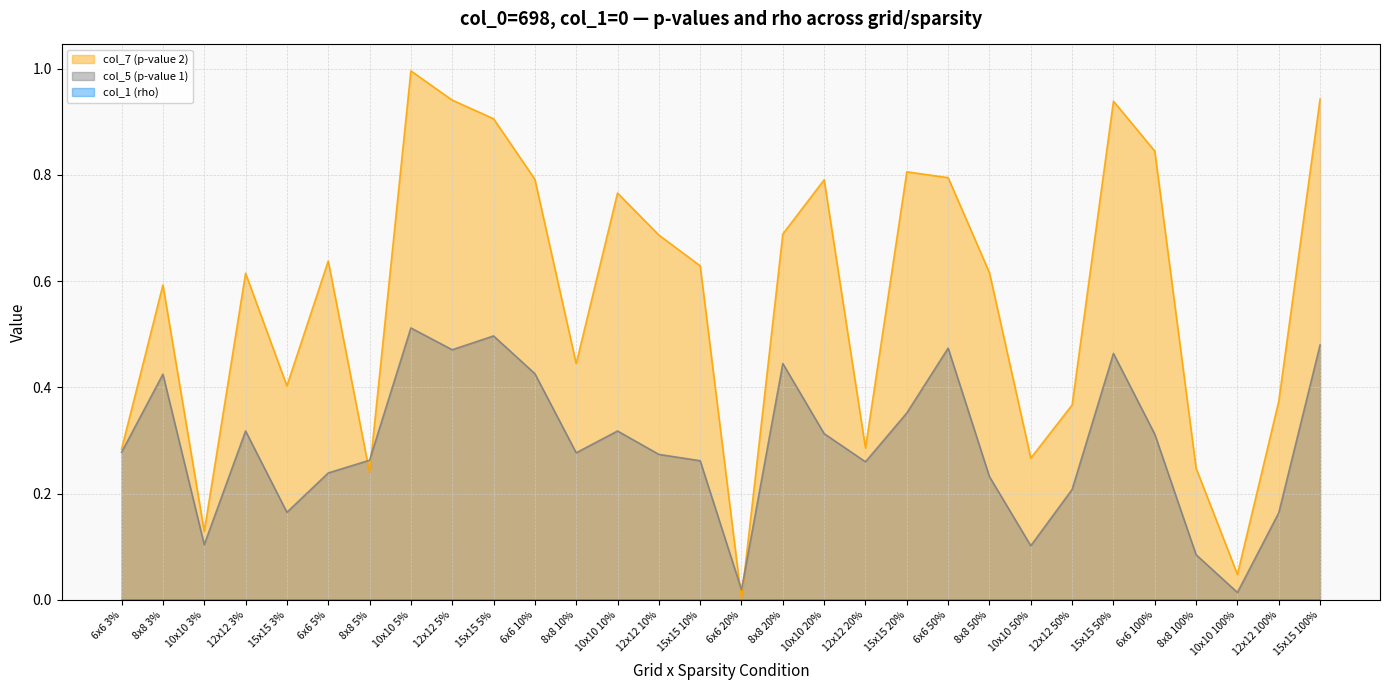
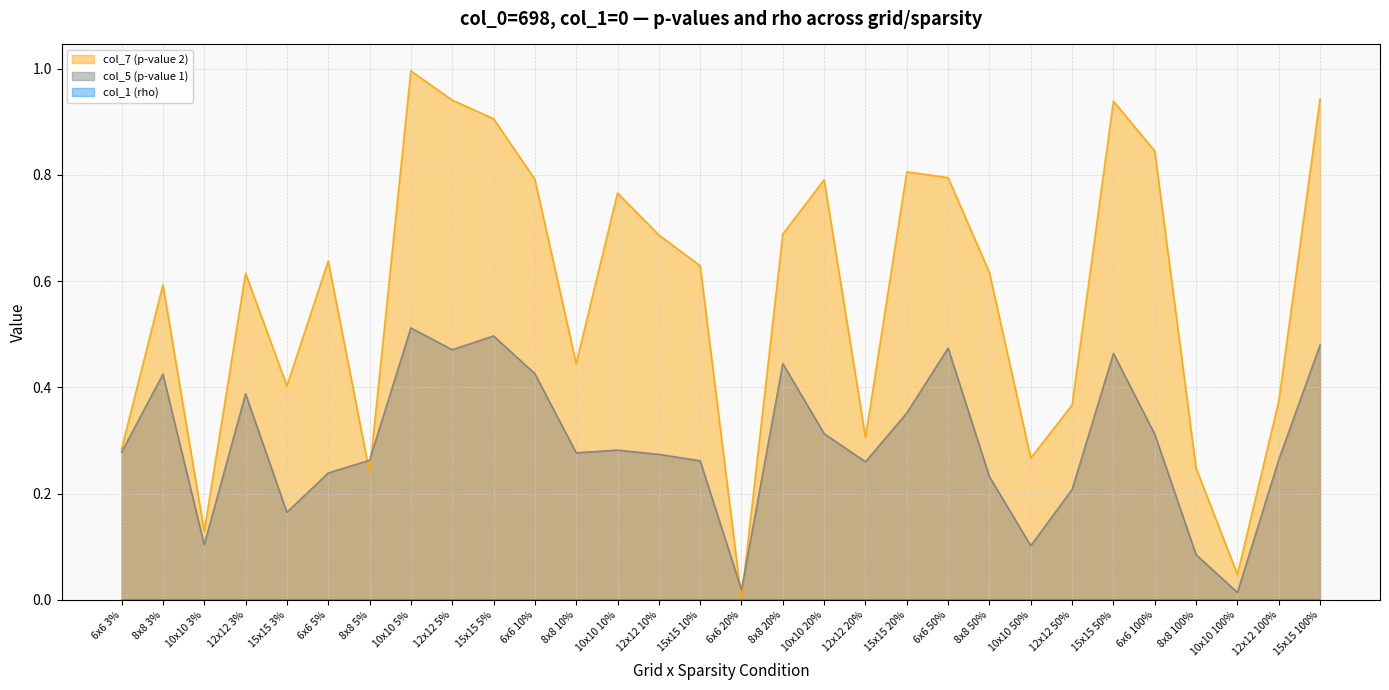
  {
    "col_7 (p-value 2)": {
      "6x6 3%": 0.28,
      "8x8 3%": 0.59,
      "10x10 3%": 0.13,
      "12x12 3%": 0.62,
      "15x15 3%": 0.40,
      "6x6 5%": 0.64,
      "8x8 5%": 0.24,
      "10x10 5%": 1.00,
      "12x12 5%": 0.94,
      "15x15 5%": 0.91,
      "6x6 10%": 0.79,
      "8x8 10%": 0.45,
      "10x10 10%": 0.77,
      "12x12 10%": 0.69,
      "15x15 10%": 0.63,
      "8x8 20%": 0.69,
      "10x10 20%": 0.79,
-     "12x12 20%": 0.29,
+     "12x12 20%": 0.31,
      "15x15 20%": 0.81,
      "6x6 50%": 0.80,
      "8x8 50%": 0.62,
      "10x10 50%": 0.27,
      "12x12 50%": 0.37,
      "15x15 50%": 0.94,
      "6x6 100%": 0.85,
      "8x8 100%": 0.25,
      "10x10 100%": 0.05,
      "12x12 100%": 0.37,
      "15x15 100%": 0.94
    },
    "col_5 (p-value 1)": {
      "6x6 3%": 0.28,
      "8x8 3%": 0.43,
      "10x10 3%": 0.10,
-     "12x12 3%": 0.32,
+     "12x12 3%": 0.39,
      "15x15 3%": 0.17,
      "6x6 5%": 0.24,
      "8x8 5%": 0.26,
      "10x10 5%": 0.51,
      "12x12 5%": 0.47,
      "15x15 5%": 0.50,
      "6x6 10%": 0.43,
      "8x8 10%": 0.28,
-     "10x10 10%": 0.32,
+     "10x10 10%": 0.28,
      "12x12 10%": 0.27,
      "15x15 10%": 0.26,
      "6x6 20%": 0.02,
      "8x8 20%": 0.45,
      "10x10 20%": 0.31,
      "12x12 20%": 0.26,
      "15x15 20%": 0.35,
      "6x6 50%": 0.47,
      "8x8 50%": 0.23,
      "10x10 50%": 0.10,
      "12x12 50%": 0.21,
      "15x15 50%": 0.46,
      "6x6 100%": 0.31,
      "8x8 100%": 0.09,
      "10x10 100%": 0.01,
-     "12x12 100%": 0.16,
+     "12x12 100%": 0.26,
      "15x15 100%": 0.48
    },
    "col_1 (rho)": {
      "6x6 3%": 0.00,
      "8x8 3%": 0.00,
      "10x10 3%": 0.00,
      "12x12 3%": 0.00,
      "15x15 3%": 0.00,
      "6x6 5%": 0.00,
      "8x8 5%": 0.00,
      "10x10 5%": 0.00,
      "12x12 5%": 0.00,
      "15x15 5%": 0.00,
      "6x6 10%": 0.00,
      "8x8 10%": 0.00,
      "10x10 10%": 0.00,
      "12x12 10%": 0.00,
      "15x15 10%": 0.00,
      "8x8 20%": 0.00,
      "10x10 20%": 0.00,
      "12x12 20%": 0.00,
      "15x15 20%": 0.00,
      "6x6 50%": 0.00,
      "8x8 50%": 0.00,
      "10x10 50%": 0.00,
      "12x12 50%": 0.00,
      "15x15 50%": 0.00,
      "6x6 100%": 0.00,
      "8x8 100%": 0.00,
      "10x10 100%": 0.00,
      "12x12 100%": 0.00,
      "15x15 100%": 0.00
    }
  }
